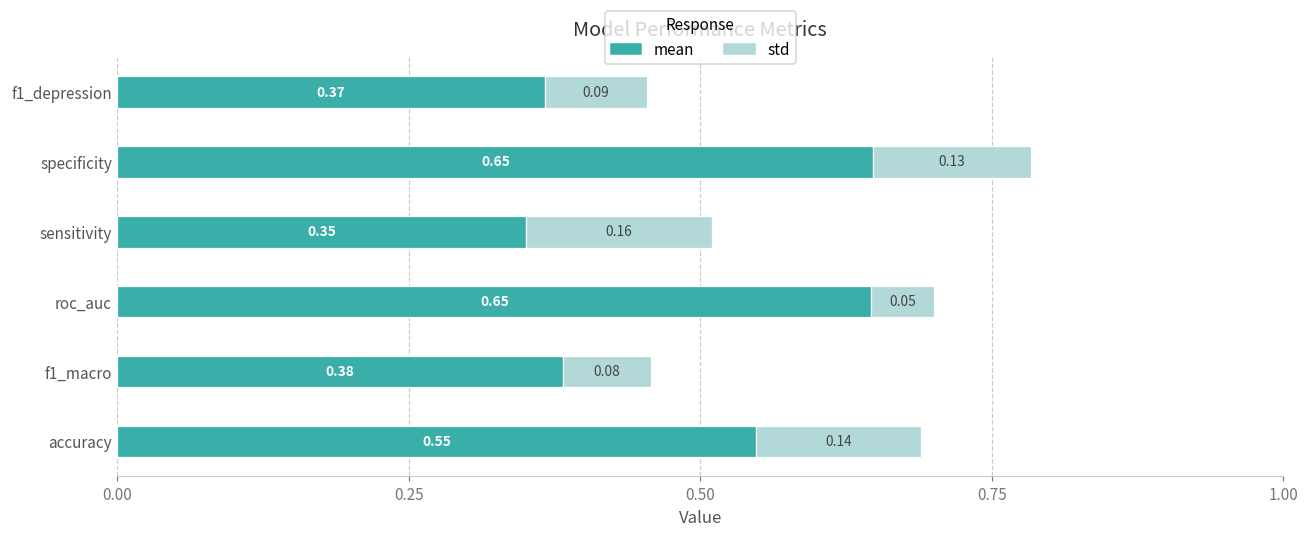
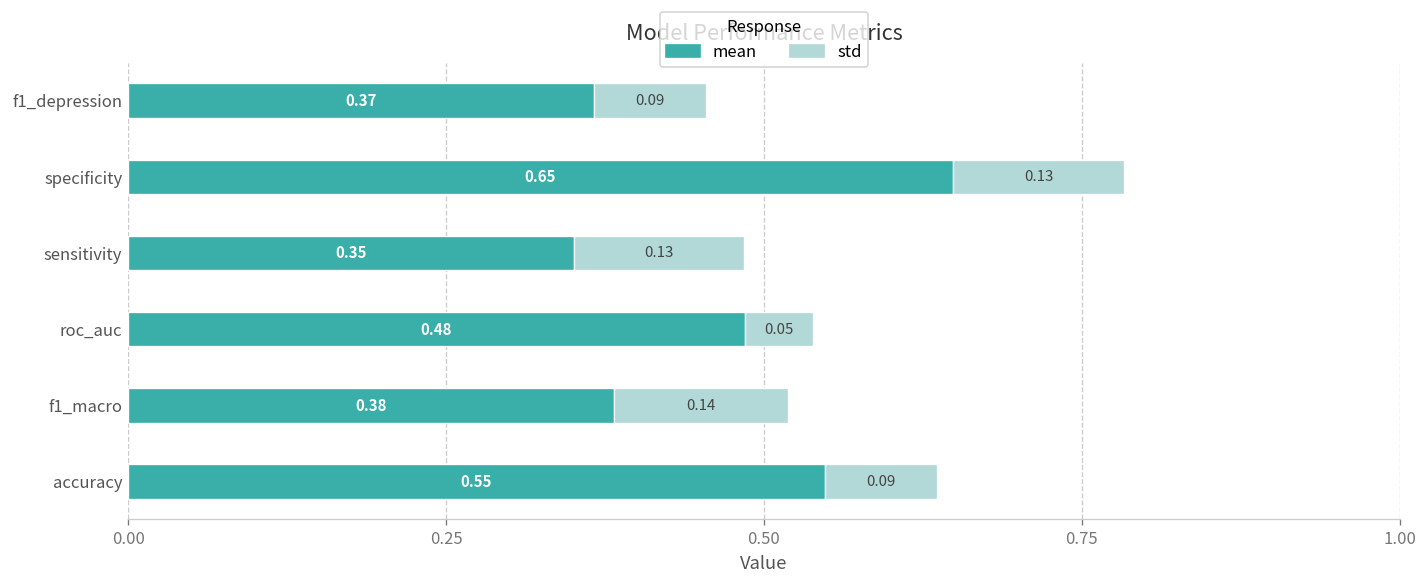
  {
    "mean": {
      "f1_depression": 0.37,
      "specificity": 0.65,
      "sensitivity": 0.35,
-     "roc_auc": 0.65,
+     "roc_auc": 0.48,
      "f1_macro": 0.38,
      "accuracy": 0.55
    },
    "std": {
      "f1_depression": 0.09,
      "specificity": 0.13,
-     "sensitivity": 0.16,
+     "sensitivity": 0.13,
      "roc_auc": 0.05,
-     "f1_macro": 0.08,
-     "accuracy": 0.14
+     "f1_macro": 0.14,
+     "accuracy": 0.09
    }
  }
